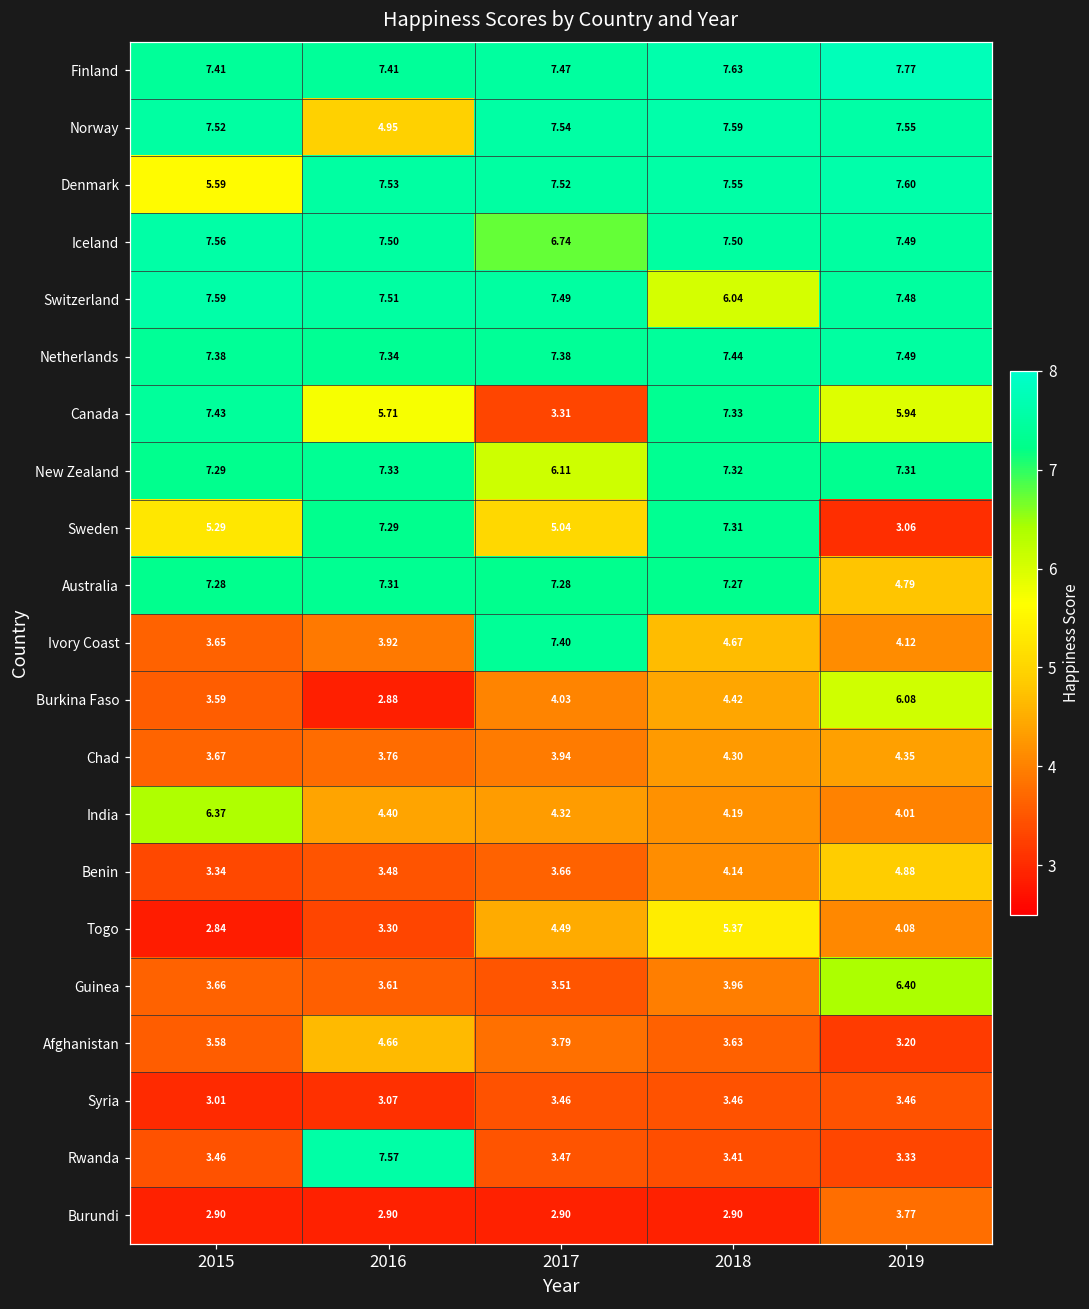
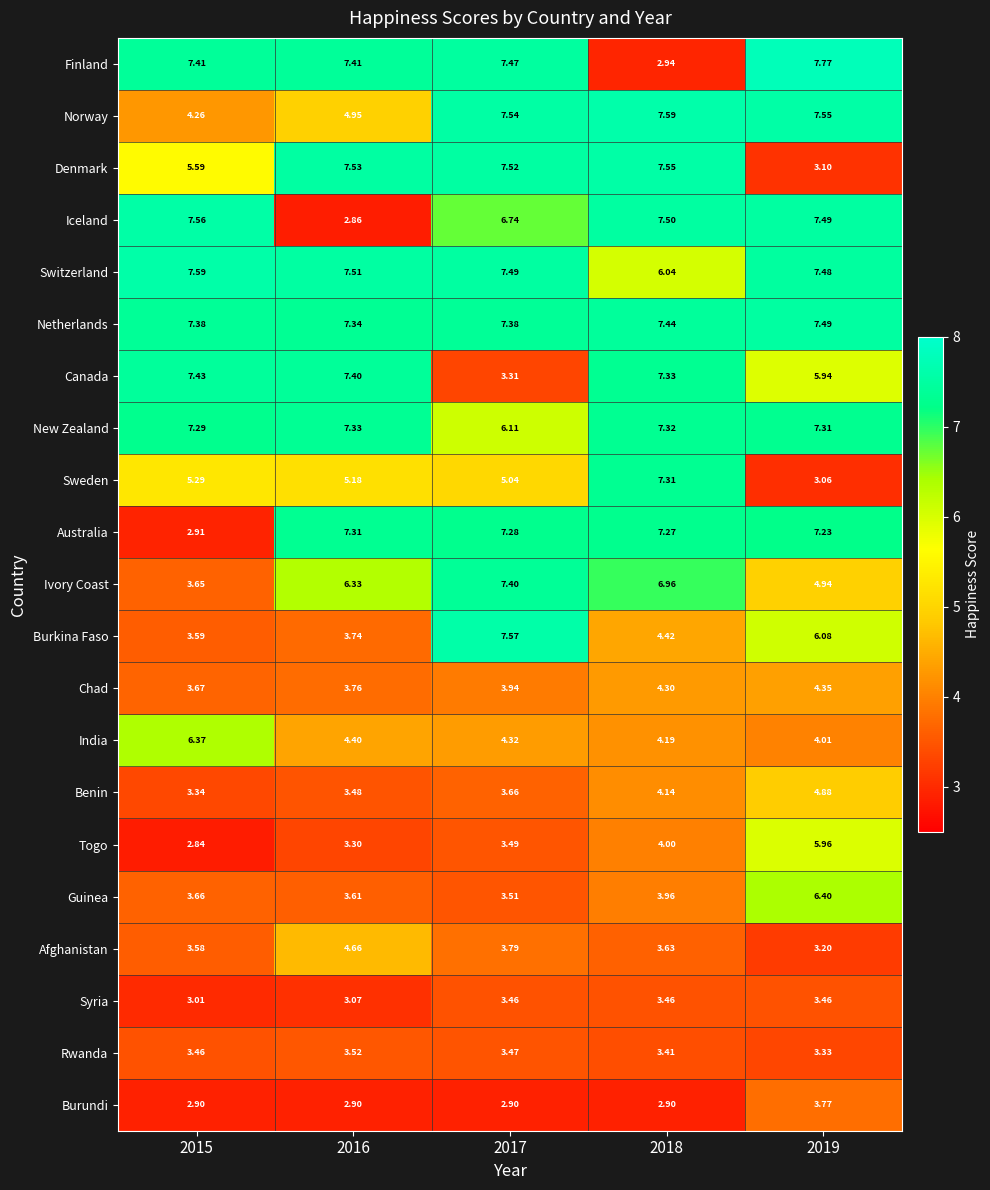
  {
    "Finland": {
      "2015": 7.41,
      "2016": 7.41,
      "2017": 7.47,
-     "2018": 7.63,
+     "2018": 2.94,
      "2019": 7.77
    },
    "Norway": {
-     "2015": 7.52,
+     "2015": 4.26,
      "2016": 4.95,
      "2017": 7.54,
      "2018": 7.59,
      "2019": 7.55
    },
    "Denmark": {
      "2015": 5.59,
      "2016": 7.53,
      "2017": 7.52,
      "2018": 7.55,
-     "2019": 7.60
+     "2019": 3.10
    },
    "Iceland": {
      "2015": 7.56,
-     "2016": 7.50,
+     "2016": 2.86,
      "2017": 6.74,
      "2018": 7.50,
      "2019": 7.49
    },
    "Switzerland": {
      "2015": 7.59,
      "2016": 7.51,
      "2017": 7.49,
      "2018": 6.04,
      "2019": 7.48
    },
    "Netherlands": {
      "2015": 7.38,
      "2016": 7.34,
      "2017": 7.38,
      "2018": 7.44,
      "2019": 7.49
    },
    "Canada": {
      "2015": 7.43,
-     "2016": 5.71,
+     "2016": 7.40,
      "2017": 3.31,
      "2018": 7.33,
      "2019": 5.94
    },
    "New Zealand": {
      "2015": 7.29,
      "2016": 7.33,
      "2017": 6.11,
      "2018": 7.32,
      "2019": 7.31
    },
    "Sweden": {
      "2015": 5.29,
-     "2016": 7.29,
+     "2016": 5.18,
      "2017": 5.04,
      "2018": 7.31,
      "2019": 3.06
    },
    "Australia": {
-     "2015": 7.28,
+     "2015": 2.91,
      "2016": 7.31,
      "2017": 7.28,
      "2018": 7.27,
-     "2019": 4.79
+     "2019": 7.23
    },
    "Ivory Coast": {
      "2015": 3.65,
-     "2016": 3.92,
+     "2016": 6.33,
      "2017": 7.40,
-     "2018": 4.67,
-     "2019": 4.12
+     "2018": 6.96,
+     "2019": 4.94
    },
    "Burkina Faso": {
      "2015": 3.59,
-     "2016": 2.88,
-     "2017": 4.03,
+     "2016": 3.74,
+     "2017": 7.57,
      "2018": 4.42,
      "2019": 6.08
    },
    "Chad": {
      "2015": 3.67,
      "2016": 3.76,
      "2017": 3.94,
      "2018": 4.30,
      "2019": 4.35
    },
    "India": {
      "2015": 6.37,
      "2016": 4.40,
      "2017": 4.32,
      "2018": 4.19,
      "2019": 4.01
    },
    "Benin": {
      "2015": 3.34,
      "2016": 3.48,
      "2017": 3.66,
      "2018": 4.14,
      "2019": 4.88
    },
    "Togo": {
      "2015": 2.84,
      "2016": 3.30,
-     "2017": 4.49,
-     "2018": 5.37,
-     "2019": 4.08
+     "2017": 3.49,
+     "2018": 4.00,
+     "2019": 5.96
    },
    "Guinea": {
      "2015": 3.66,
      "2016": 3.61,
      "2017": 3.51,
      "2018": 3.96,
      "2019": 6.40
    },
    "Afghanistan": {
      "2015": 3.58,
      "2016": 4.66,
      "2017": 3.79,
      "2018": 3.63,
      "2019": 3.20
    },
    "Syria": {
      "2015": 3.01,
      "2016": 3.07,
      "2017": 3.46,
      "2018": 3.46,
      "2019": 3.46
    },
    "Rwanda": {
      "2015": 3.46,
-     "2016": 7.57,
+     "2016": 3.52,
      "2017": 3.47,
      "2018": 3.41,
      "2019": 3.33
    },
    "Burundi": {
      "2015": 2.90,
      "2016": 2.90,
      "2017": 2.90,
      "2018": 2.90,
      "2019": 3.77
    }
  }
